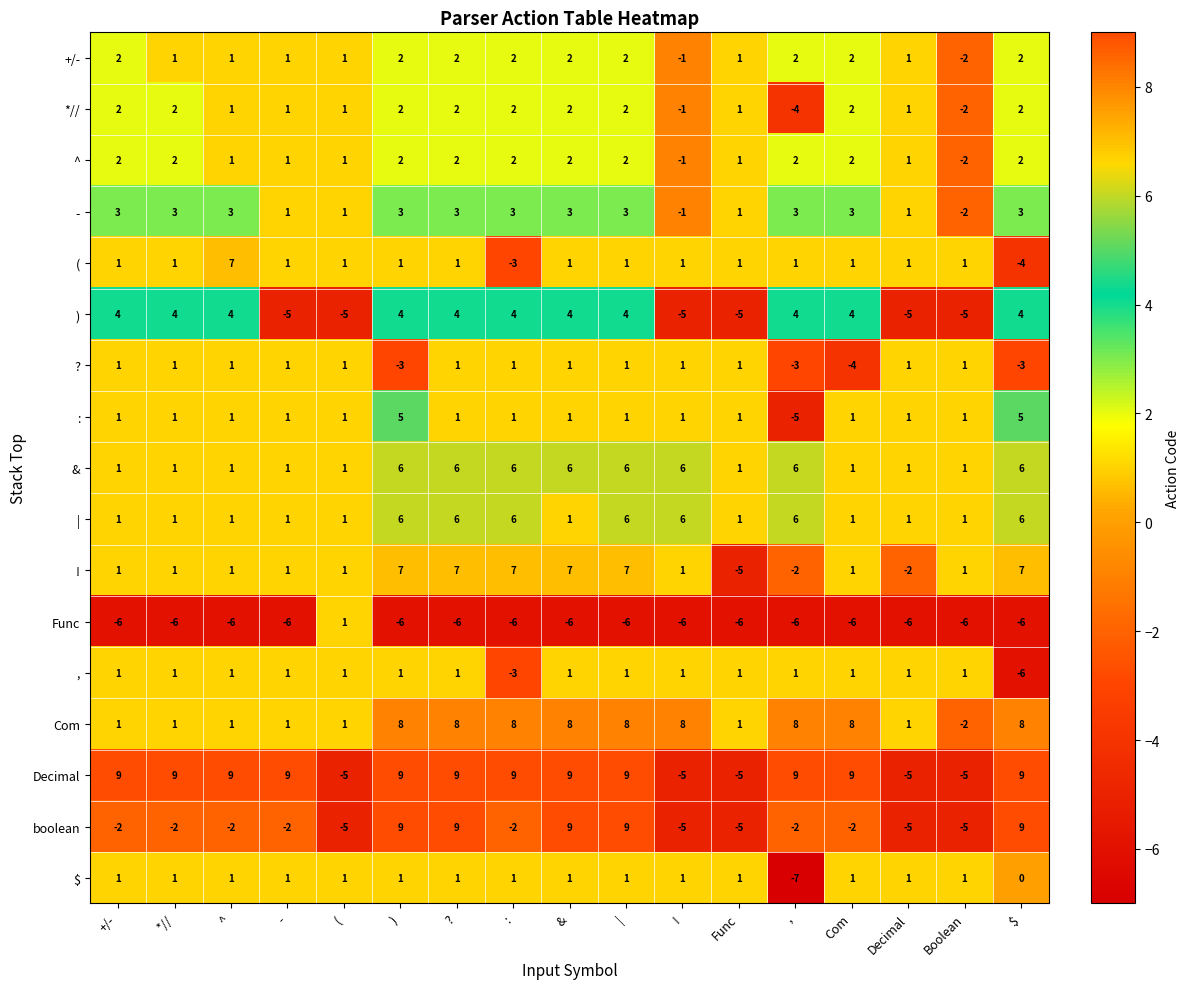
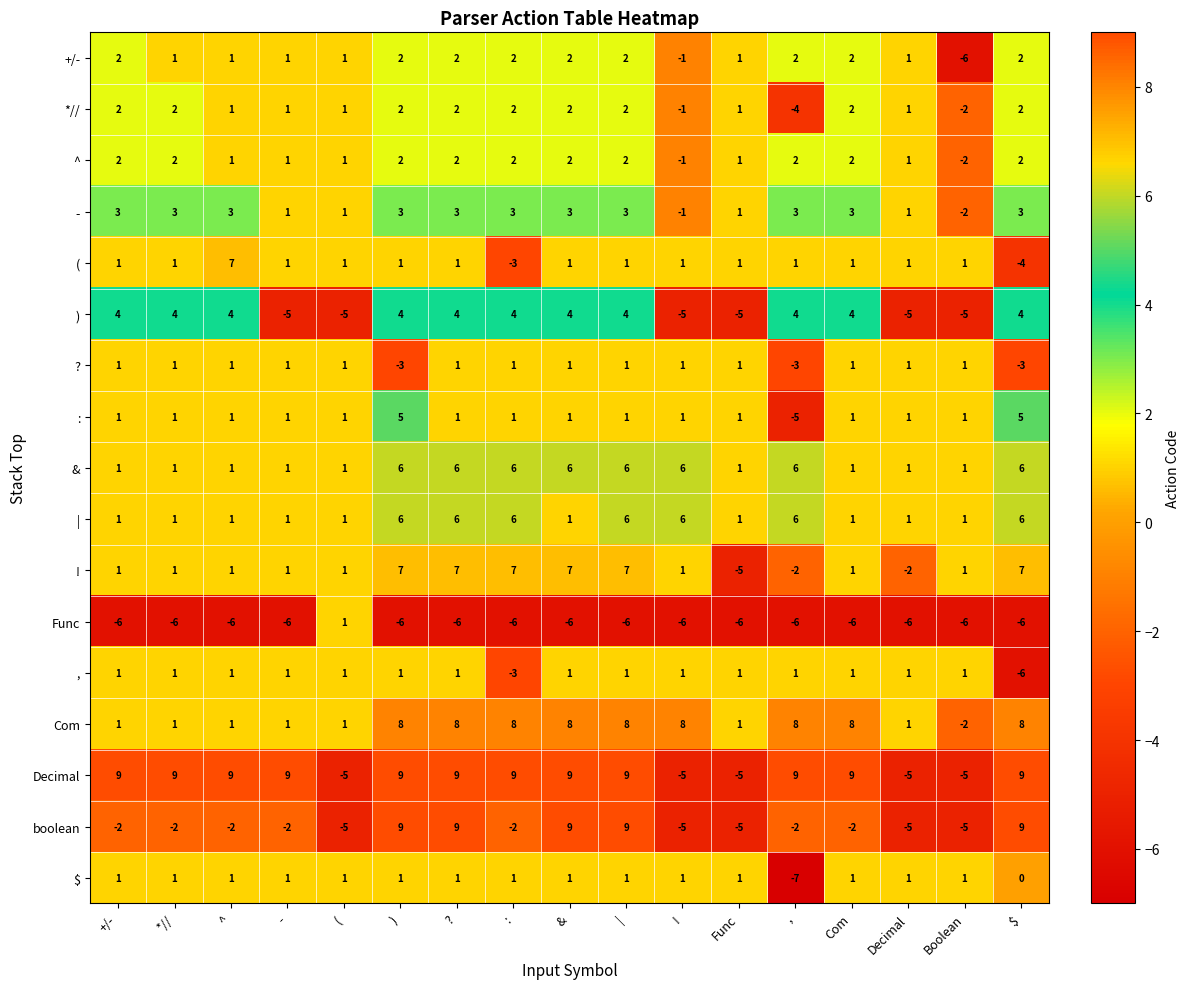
  {
    "+/-": {
      "+/-": 2,
      "*//": 1,
      "^": 1,
      "-": 1,
      "(": 1,
      ")": 2,
      "?": 2,
      ":": 2,
      "&": 2,
      "|": 2,
      "!": -1,
      "Func": 1,
      ",": 2,
      "Com": 2,
      "Decimal": 1,
-     "Boolean": -2,
+     "Boolean": -6,
      "$": 2
    },
    "?": {
      "+/-": 1,
      "*//": 1,
      "^": 1,
      "-": 1,
      "(": 1,
      ")": -3,
      "?": 1,
      ":": 1,
      "&": 1,
      "|": 1,
      "!": 1,
      "Func": 1,
      ",": -3,
-     "Com": -4,
+     "Com": 1,
      "Decimal": 1,
      "Boolean": 1,
      "$": -3
    }
  }
